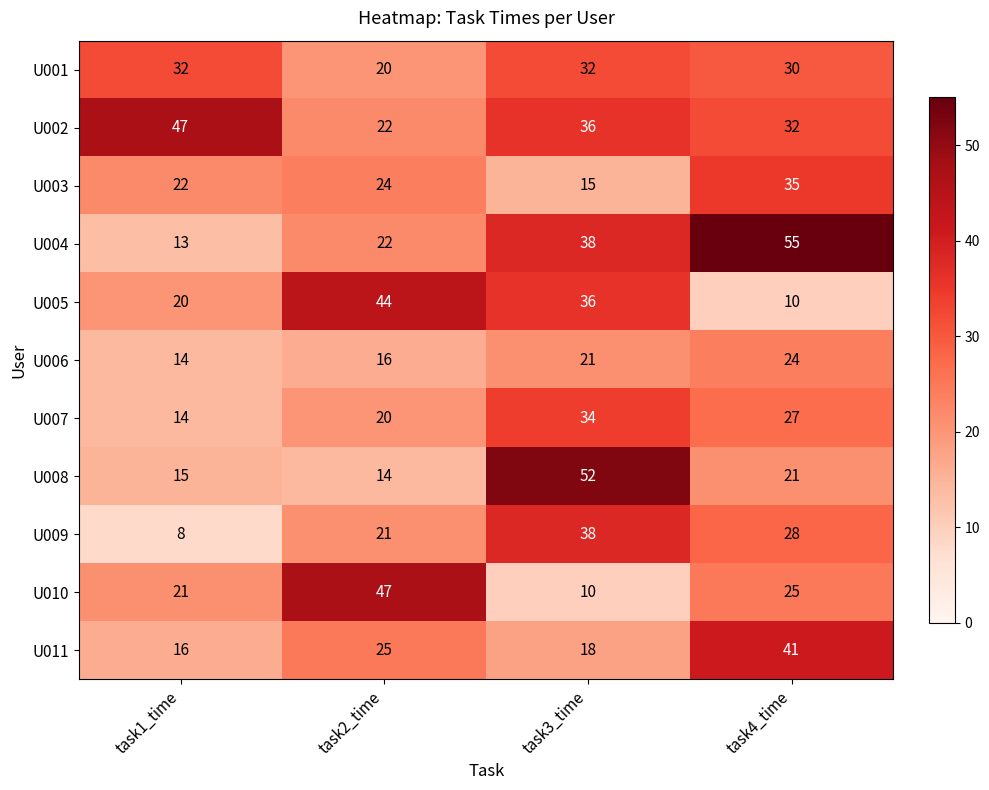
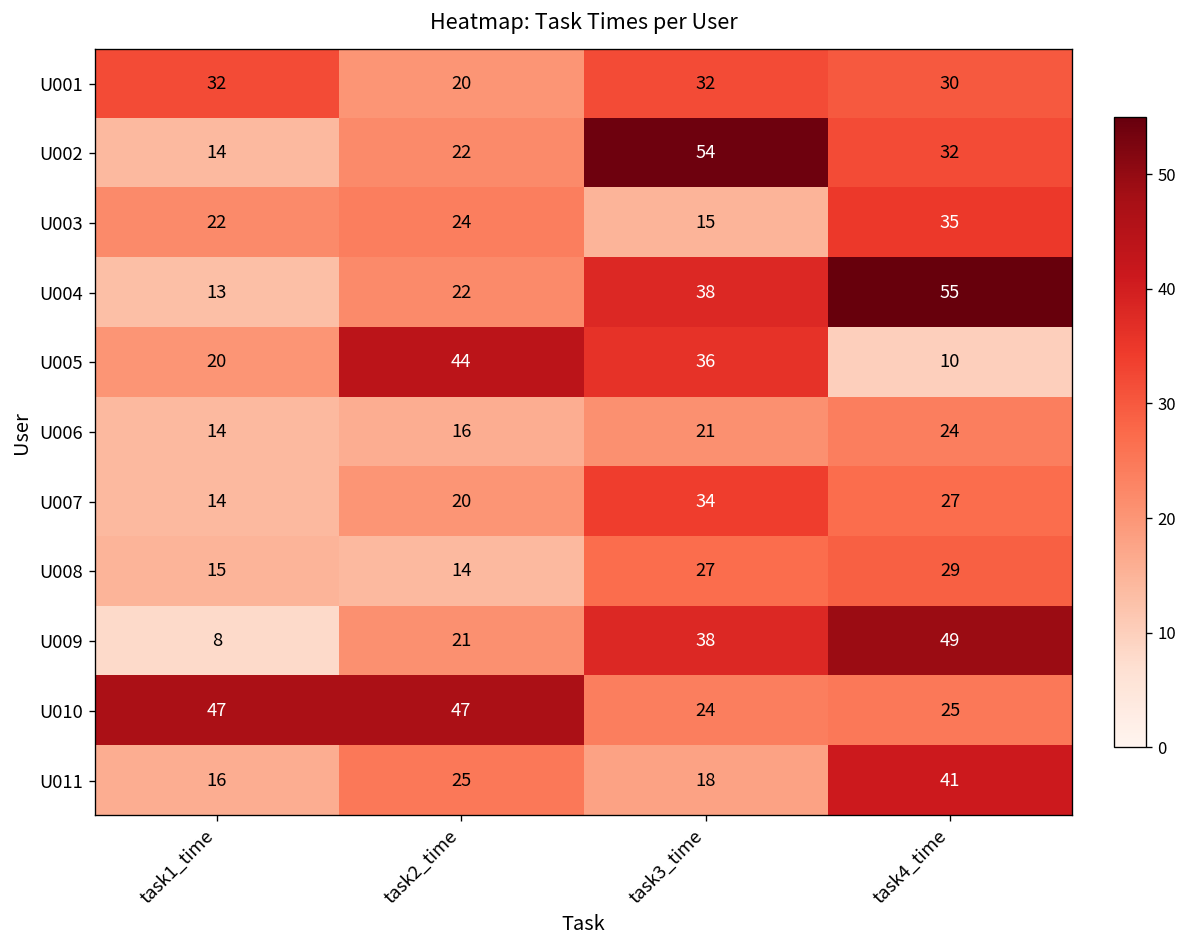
  {
    "U001": {
      "task1_time": 32,
      "task2_time": 20,
      "task3_time": 32,
      "task4_time": 30
    },
    "U002": {
-     "task1_time": 47,
+     "task1_time": 14,
      "task2_time": 22,
-     "task3_time": 36,
+     "task3_time": 54,
      "task4_time": 32
    },
    "U003": {
      "task1_time": 22,
      "task2_time": 24,
      "task3_time": 15,
      "task4_time": 35
    },
    "U004": {
      "task1_time": 13,
      "task2_time": 22,
      "task3_time": 38,
      "task4_time": 55
    },
    "U005": {
      "task1_time": 20,
      "task2_time": 44,
      "task3_time": 36,
      "task4_time": 10
    },
    "U006": {
      "task1_time": 14,
      "task2_time": 16,
      "task3_time": 21,
      "task4_time": 24
    },
    "U007": {
      "task1_time": 14,
      "task2_time": 20,
      "task3_time": 34,
      "task4_time": 27
    },
    "U008": {
      "task1_time": 15,
      "task2_time": 14,
-     "task3_time": 52,
-     "task4_time": 21
+     "task3_time": 27,
+     "task4_time": 29
    },
    "U009": {
      "task1_time": 8,
      "task2_time": 21,
      "task3_time": 38,
-     "task4_time": 28
+     "task4_time": 49
    },
    "U010": {
-     "task1_time": 21,
+     "task1_time": 47,
      "task2_time": 47,
-     "task3_time": 10,
+     "task3_time": 24,
      "task4_time": 25
    },
    "U011": {
      "task1_time": 16,
      "task2_time": 25,
      "task3_time": 18,
      "task4_time": 41
    }
  }
